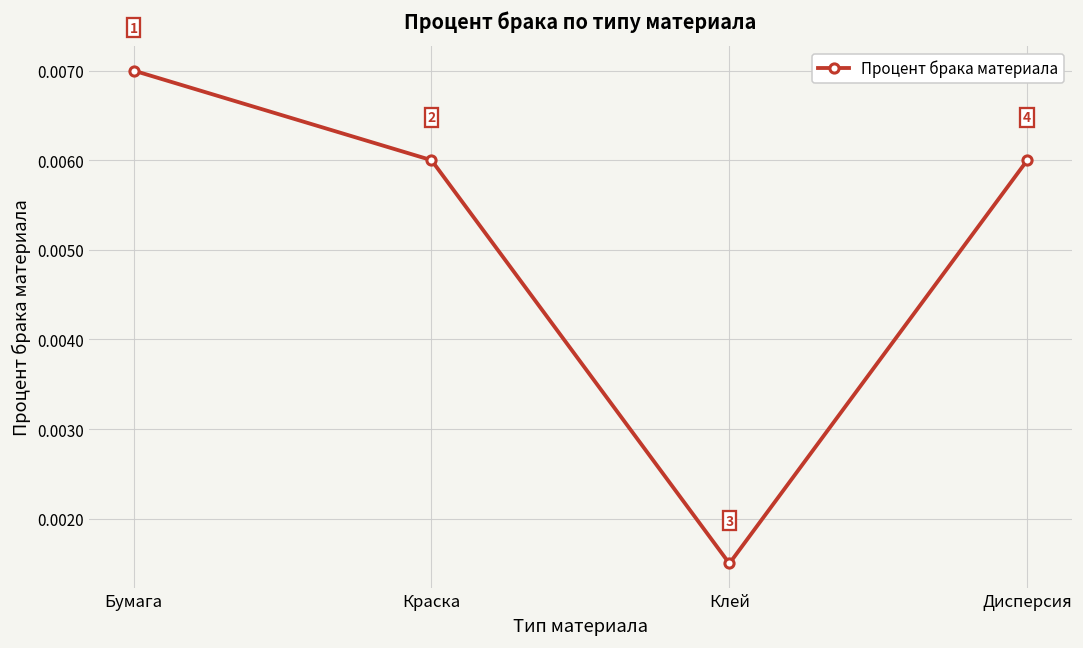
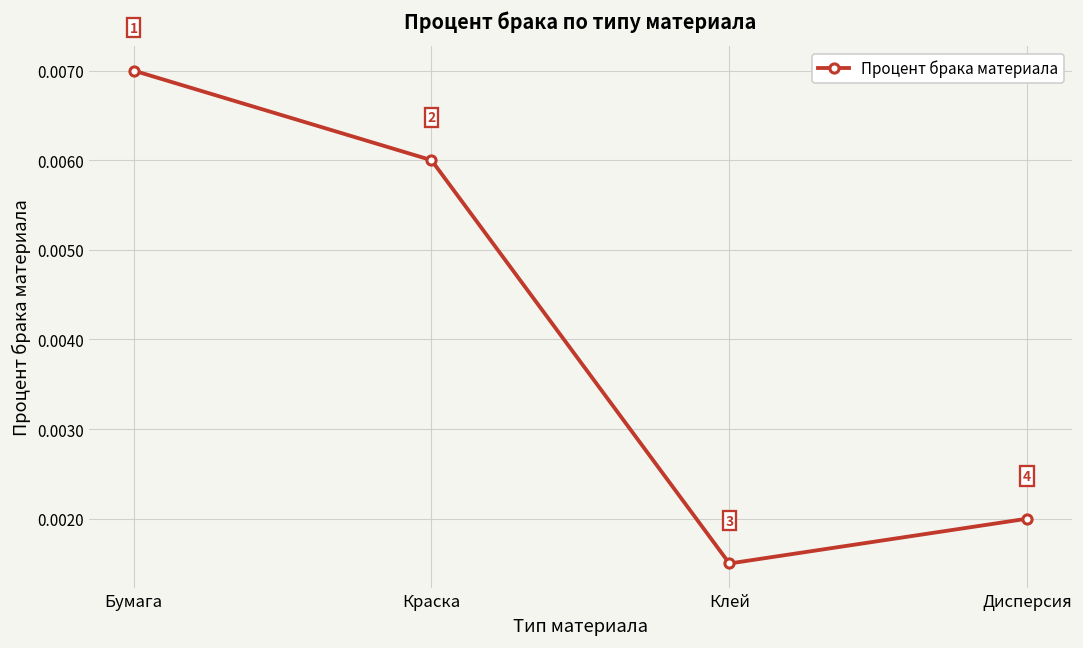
  {
    "Бумага": 0.007,
    "Краска": 0.006,
    "Клей": 0.0015,
-   "Дисперсия": 0.006
+   "Дисперсия": 0.002
  }
